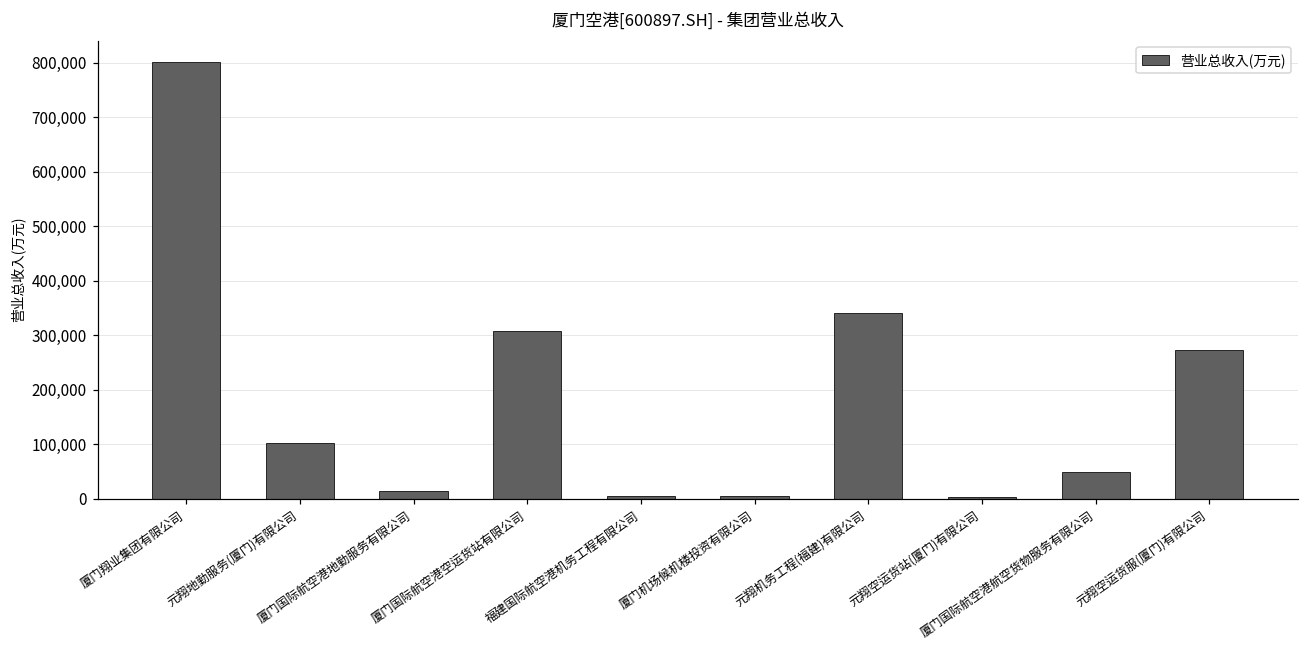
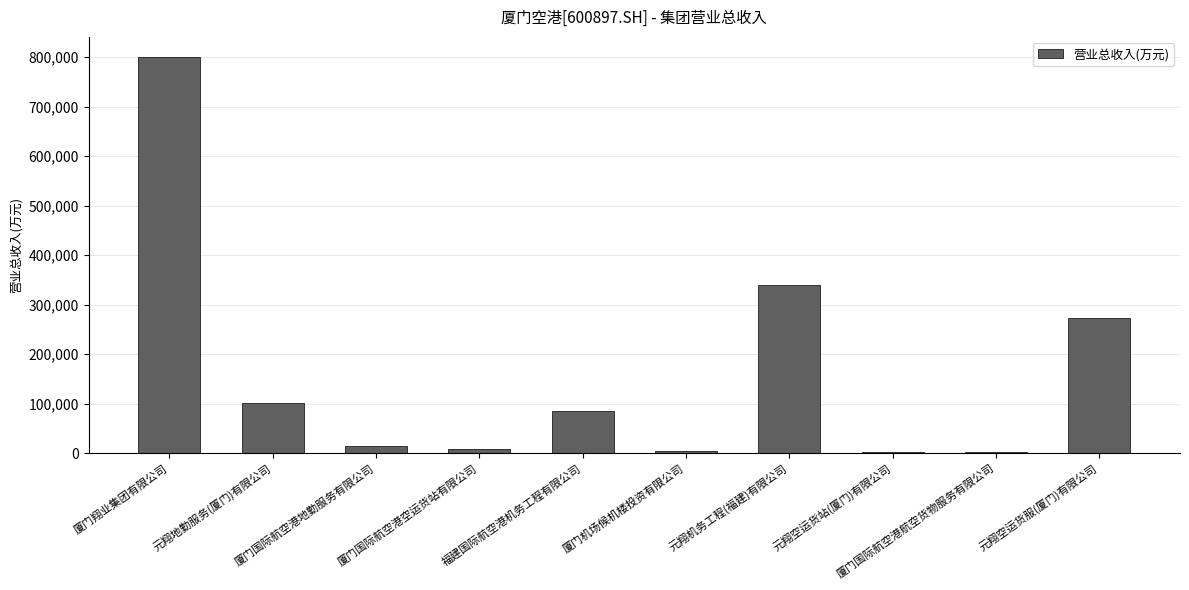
  {
    "厦门翔业集团有限公司": "800,000",
    "元翔地勤服务(厦门)有限公司": "100,000",
    "厦门国际航空港地勤服务有限公司": "10,000",
-   "厦门国际航空港空运货站有限公司": "310,000",
-   "福建国际航空港机务工程有限公司": "10,000",
+   "厦门国际航空港空运货站有限公司": "10,000",
+   "福建国际航空港机务工程有限公司": "90,000",
    "元翔机务工程(福建)有限公司": "340,000",
-   "厦门国际航空港航空货物服务有限公司": "50,000",
+   "厦门国际航空港航空货物服务有限公司": "0",
    "元翔空运货服(厦门)有限公司": "270,000"
  }
